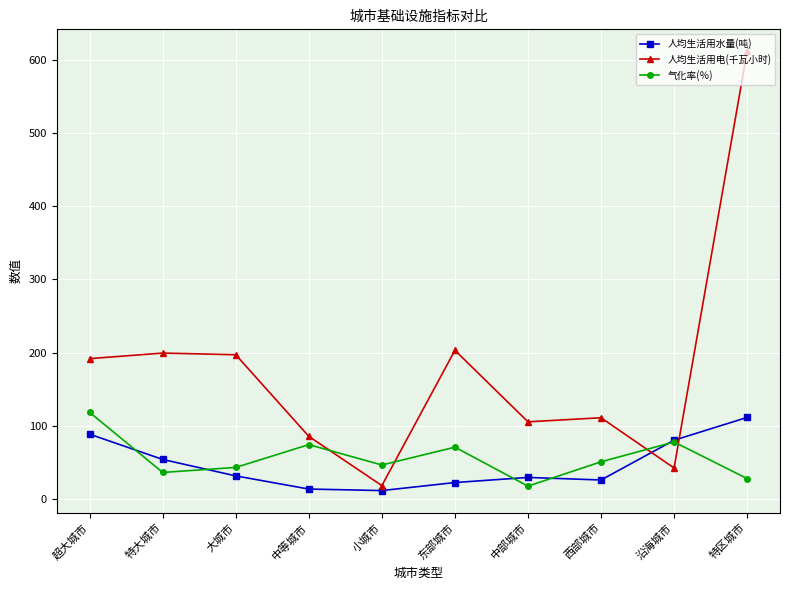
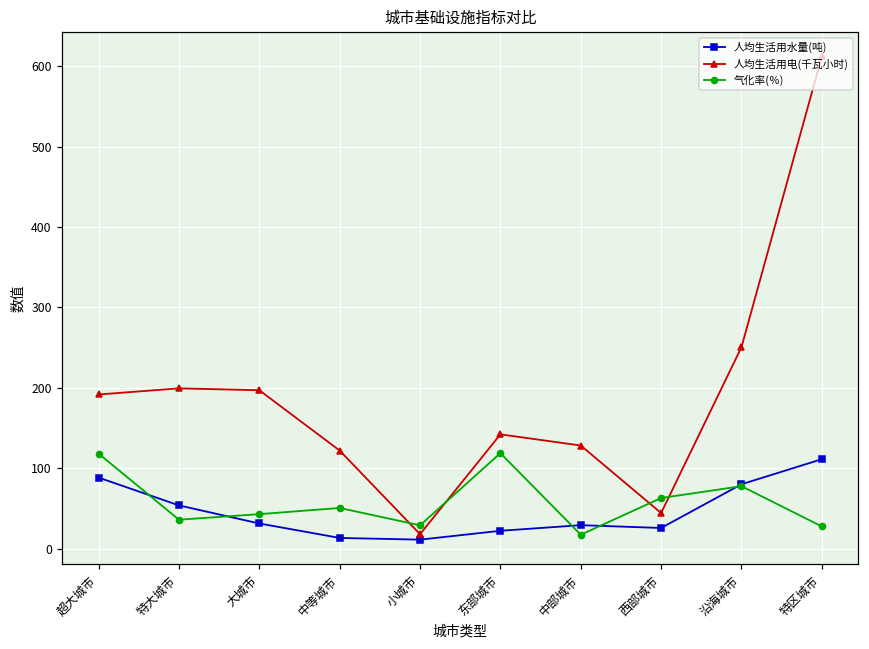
  {
    "人均生活用水量(吨)": {
      "超大城市": 90,
      "特大城市": 50,
      "大城市": 30,
      "中等城市": 10,
      "小城市": 10,
      "东部城市": 20,
      "中部城市": 30,
      "西部城市": 30,
      "特区城市": 110
    },
    "人均生活用电(千瓦小时)": {
      "超大城市": 190,
      "特大城市": 200,
      "大城市": 200,
-     "中等城市": 90,
+     "中等城市": 120,
      "小城市": 20,
-     "东部城市": 200,
-     "中部城市": 110,
-     "西部城市": 110,
-     "沿海城市": 40
+     "东部城市": 140,
+     "中部城市": 130,
+     "西部城市": 40,
+     "沿海城市": 250
    },
    "气化率(％)": {
      "超大城市": 120,
      "特大城市": 40,
      "大城市": 40,
-     "中等城市": 70,
-     "小城市": 50,
-     "东部城市": 70,
+     "中等城市": 50,
+     "小城市": 30,
+     "东部城市": 120,
      "中部城市": 20,
-     "西部城市": 50,
+     "西部城市": 60,
      "特区城市": 30
    }
  }
